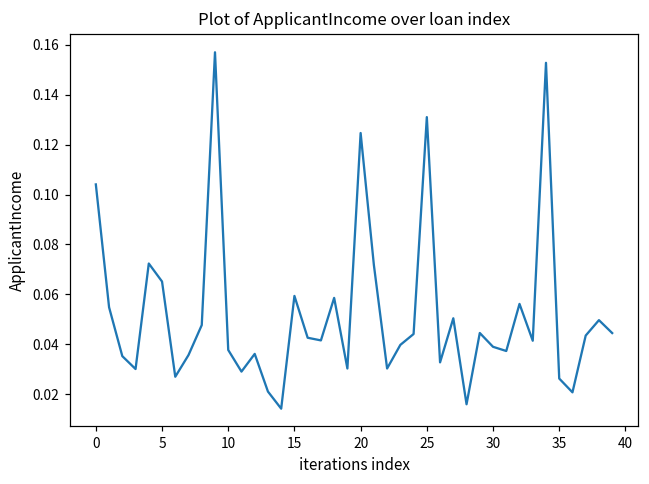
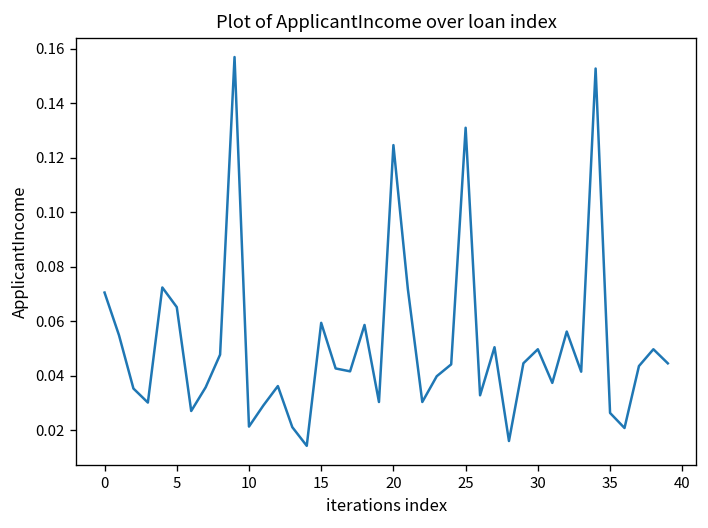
  {
-   "0": 0.104,
+   "0": 0.070,
    "5": 0.065,
-   "10": 0.038,
+   "10": 0.021,
    "15": 0.059,
    "20": 0.125,
    "25": 0.131,
-   "30": 0.039,
+   "30": 0.050,
    "35": 0.026
  }
